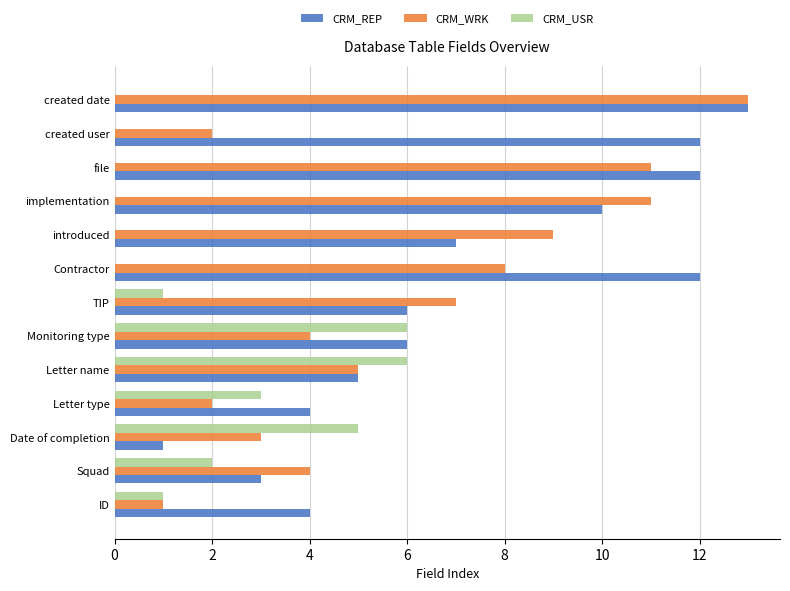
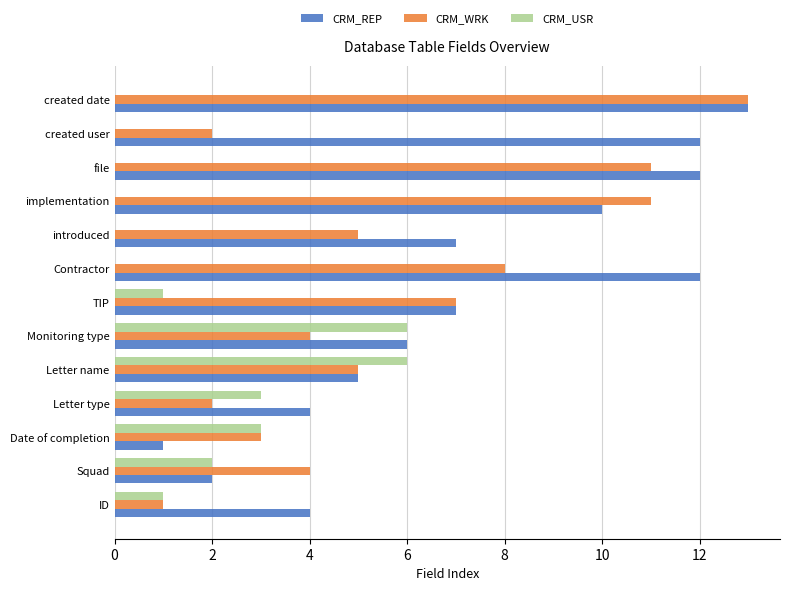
  {
    "CRM_REP": {
      "created date": 13,
      "created user": 12,
      "file": 12,
      "implementation": 10,
      "introduced": 7,
      "Contractor": 12,
-     "TIP": 6,
+     "TIP": 7,
      "Monitoring type": 6,
      "Letter name": 5,
      "Letter type": 4,
      "Date of completion": 1,
-     "Squad": 3,
+     "Squad": 2,
      "ID": 4
    },
    "CRM_WRK": {
      "created date": 13,
      "created user": 2,
      "file": 11,
      "implementation": 11,
-     "introduced": 9,
+     "introduced": 5,
      "Contractor": 8,
      "TIP": 7,
      "Monitoring type": 4,
      "Letter name": 5,
      "Letter type": 2,
      "Date of completion": 3,
      "Squad": 4,
      "ID": 1
    },
    "CRM_USR": {
      "created date": 0,
      "created user": 0,
      "file": 0,
      "implementation": 0,
      "introduced": 0,
      "Contractor": 0,
      "TIP": 1,
      "Monitoring type": 6,
      "Letter name": 6,
      "Letter type": 3,
-     "Date of completion": 5,
+     "Date of completion": 3,
      "Squad": 2,
      "ID": 1
    }
  }
